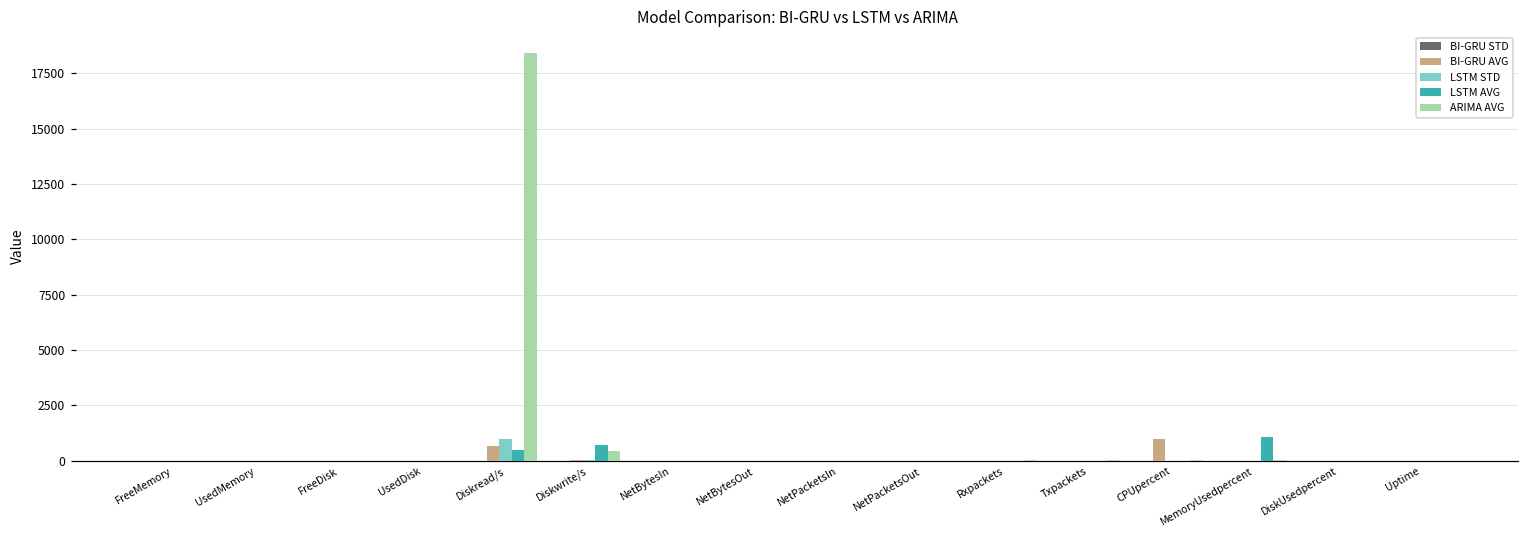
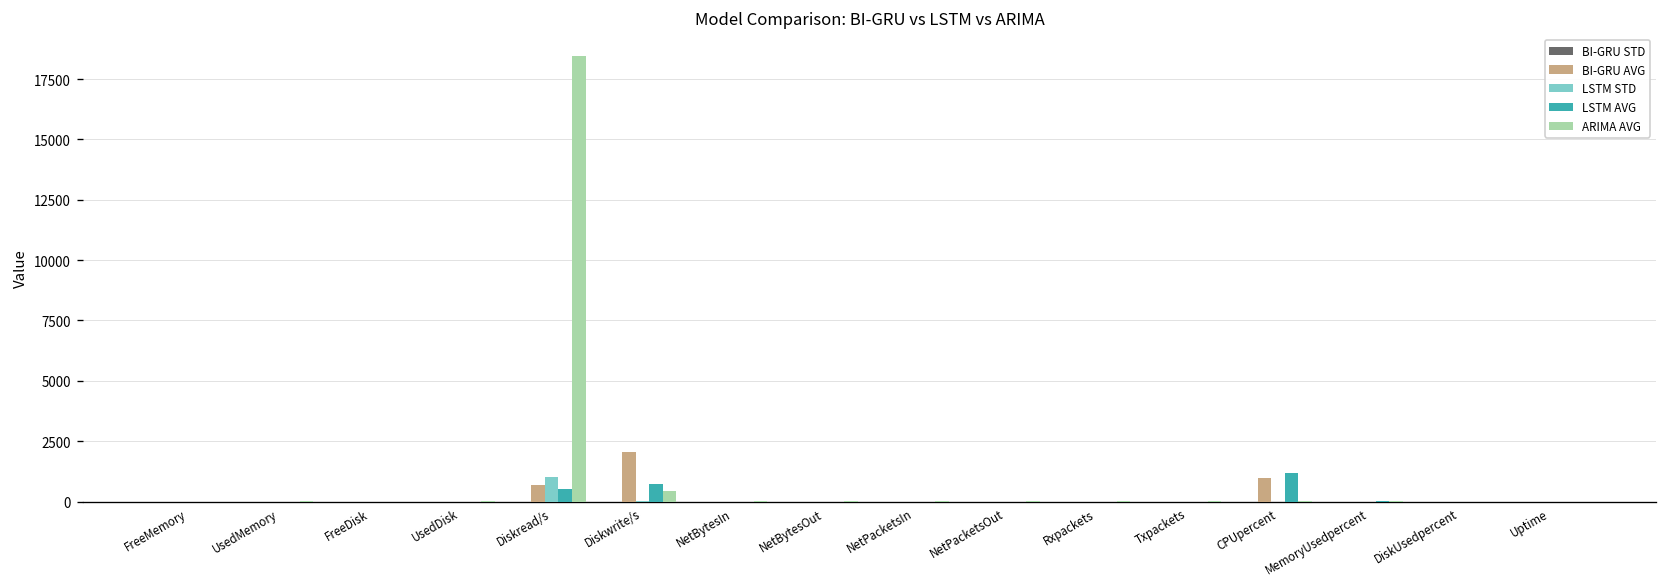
  {
    "BI-GRU AVG": {
      "Diskread/s": 700,
-     "Diskwrite/s": 0,
+     "Diskwrite/s": 2100,
      "CPUpercent": 1000
    },
    "LSTM AVG": {
      "Diskread/s": 500,
      "Diskwrite/s": 700,
-     "CPUpercent": 0,
-     "MemoryUsedpercent": 1100
+     "CPUpercent": 1200,
+     "MemoryUsedpercent": 0
    }
  }
